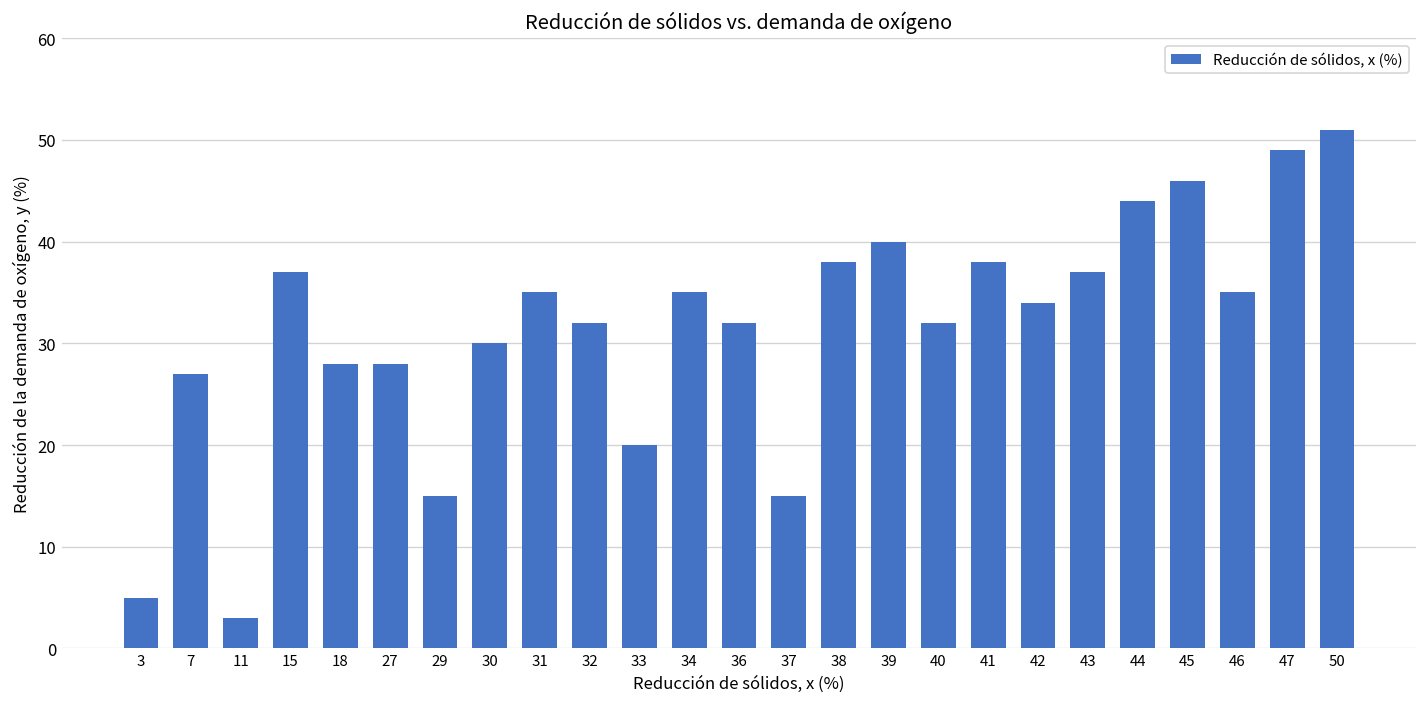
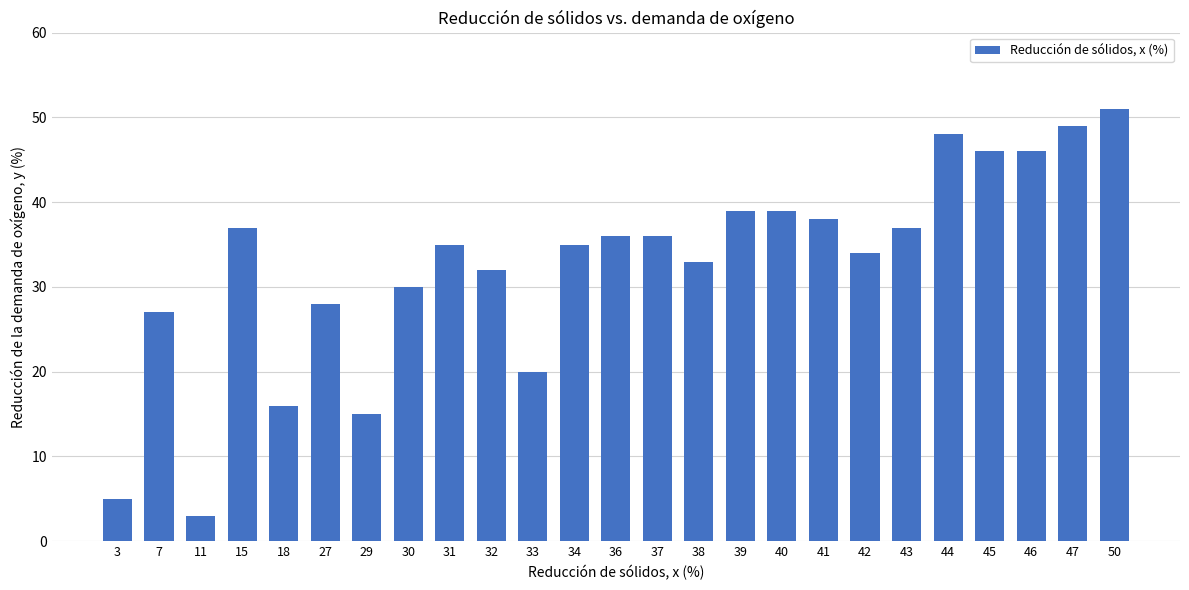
  {
    "3": 5,
    "7": 27,
    "11": 3,
    "15": 37,
-   "18": 28,
+   "18": 16,
    "27": 28,
    "29": 15,
    "30": 30,
    "31": 35,
    "32": 32,
    "33": 20,
    "34": 35,
-   "36": 32,
-   "37": 15,
-   "38": 38,
-   "39": 40,
-   "40": 32,
+   "36": 36,
+   "37": 36,
+   "38": 33,
+   "39": 39,
+   "40": 39,
    "41": 38,
    "42": 34,
    "43": 37,
-   "44": 44,
+   "44": 48,
    "45": 46,
-   "46": 35,
+   "46": 46,
    "47": 49,
    "50": 51
  }
